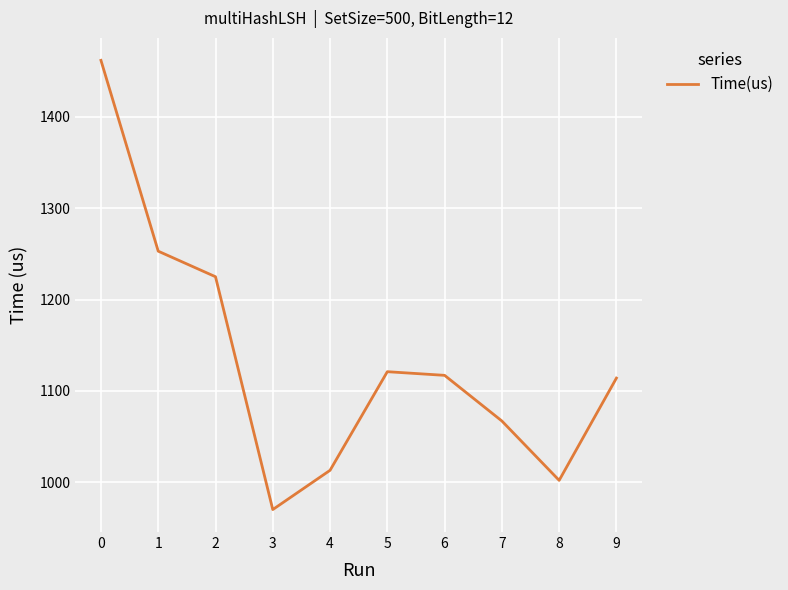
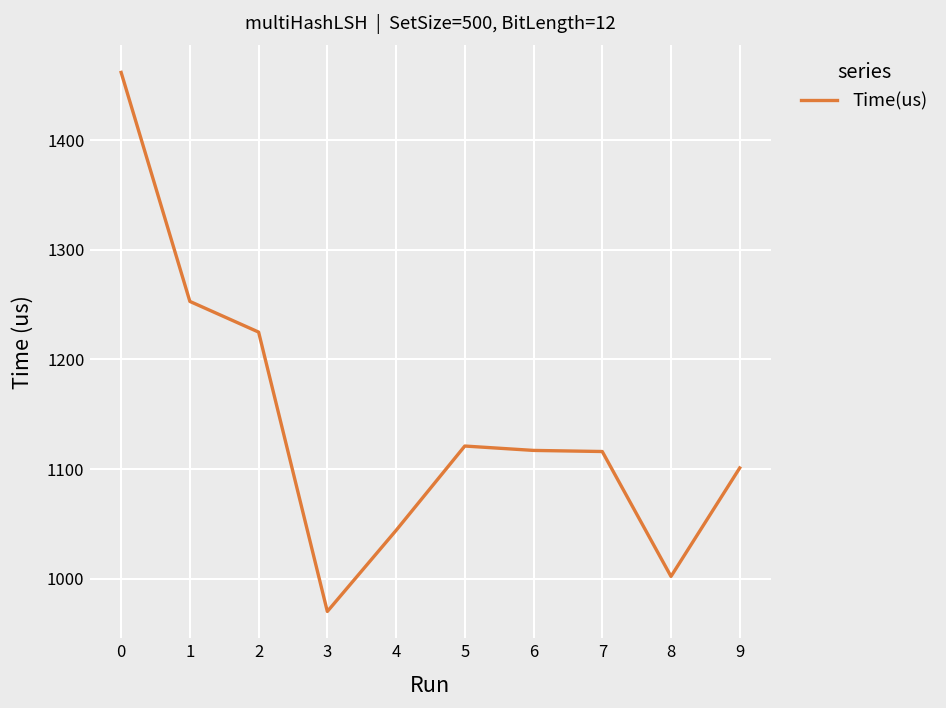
  {
    "0": 1460,
    "1": 1250,
    "2": 1230,
    "3": 970,
-   "4": 1010,
+   "4": 1040,
    "5": 1120,
    "6": 1120,
-   "7": 1070,
+   "7": 1120,
    "8": 1000,
-   "9": 1110
+   "9": 1100
  }
